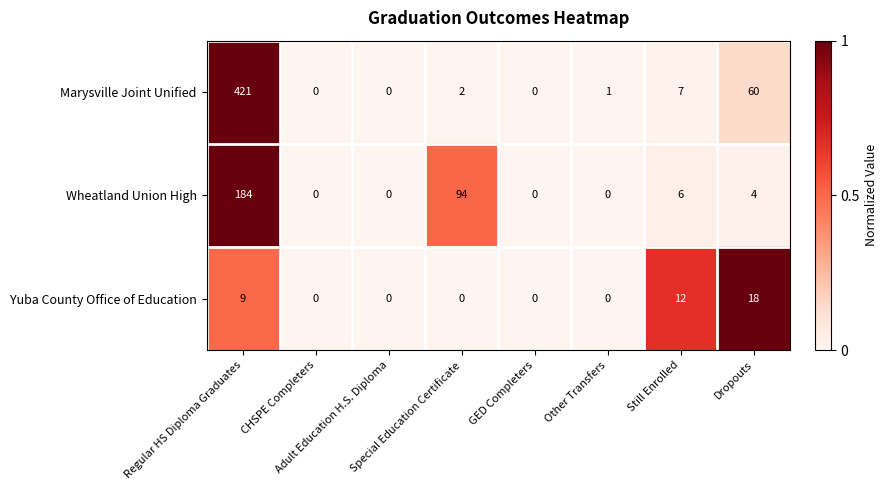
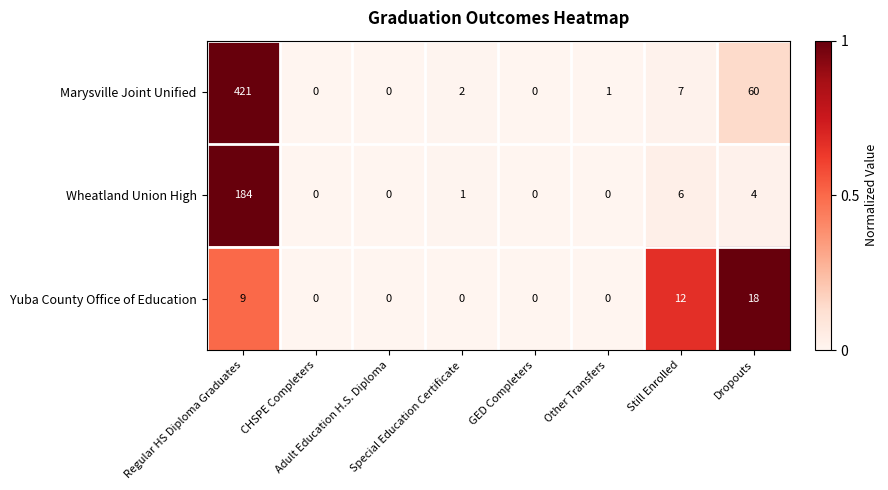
  {
    "Marysville Joint Unified": {
      "Regular HS Diploma Graduates": 421,
      "CHSPE Completers": 0,
      "Adult Education H.S. Diploma": 0,
      "Special Education Certificate": 2,
      "GED Completers": 0,
      "Other Transfers": 1,
      "Still Enrolled": 7,
      "Dropouts": 60
    },
    "Wheatland Union High": {
      "Regular HS Diploma Graduates": 184,
      "CHSPE Completers": 0,
      "Adult Education H.S. Diploma": 0,
-     "Special Education Certificate": 94,
+     "Special Education Certificate": 1,
      "GED Completers": 0,
      "Other Transfers": 0,
      "Still Enrolled": 6,
      "Dropouts": 4
    },
    "Yuba County Office of Education": {
      "Regular HS Diploma Graduates": 9,
      "CHSPE Completers": 0,
      "Adult Education H.S. Diploma": 0,
      "Special Education Certificate": 0,
      "GED Completers": 0,
      "Other Transfers": 0,
      "Still Enrolled": 12,
      "Dropouts": 18
    }
  }
